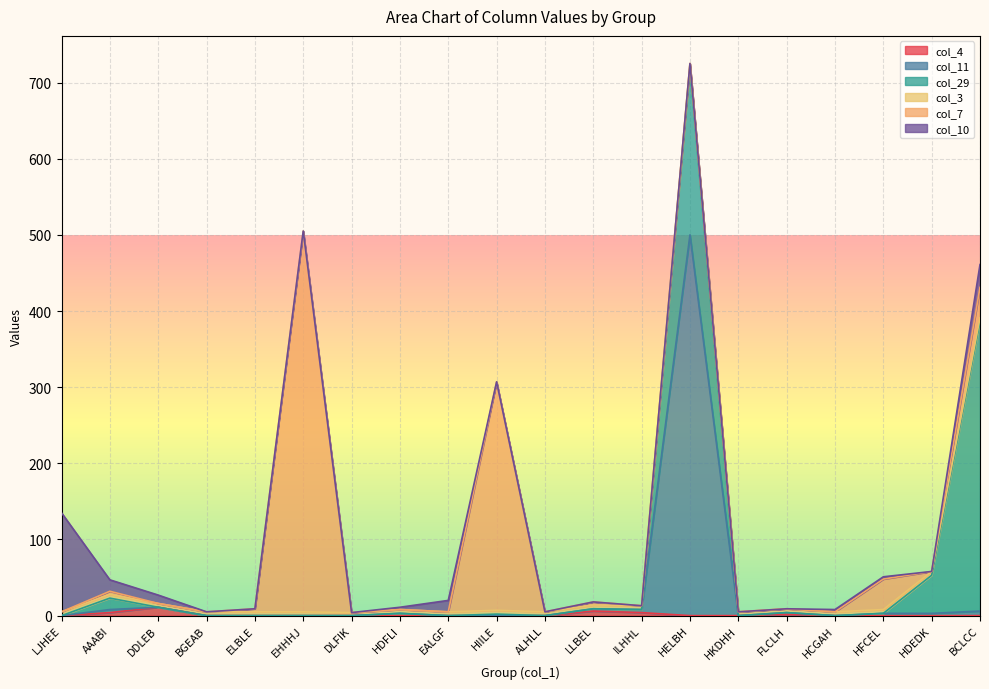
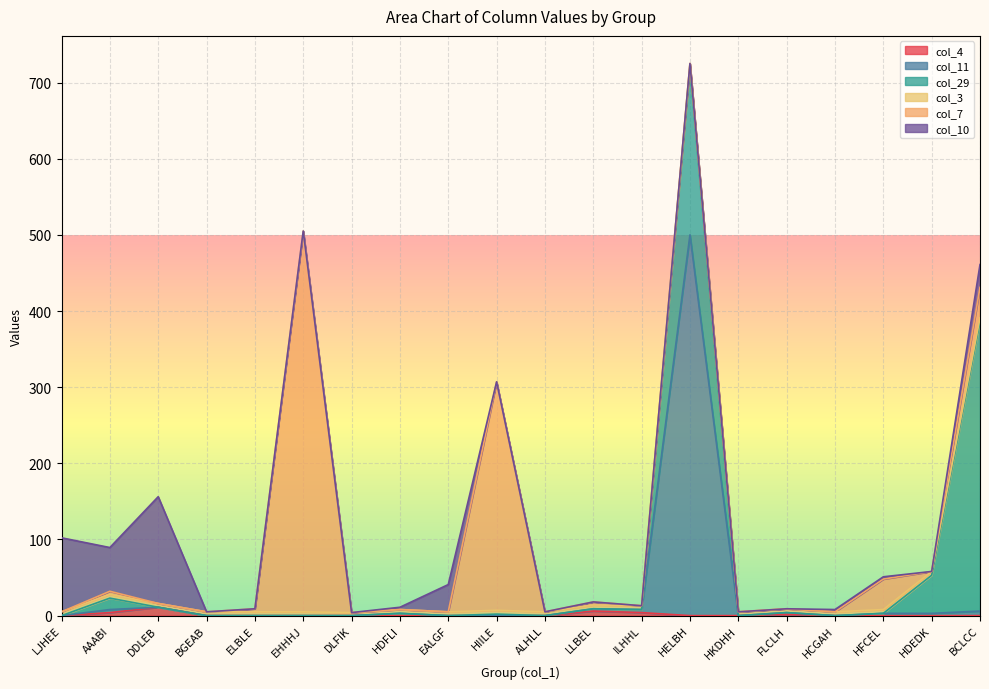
  {
    "col_4": {
      "AAABI": 0,
      "ILHHL": 0,
      "HELBH": 0,
      "BCLCC": 0
    },
    "col_10": {
-     "LJHEE": 130,
-     "AAABI": 20,
-     "DDLEB": 10,
-     "EALGF": 20,
+     "LJHEE": 100,
+     "AAABI": 60,
+     "DDLEB": 140,
+     "EALGF": 40,
      "BCLCC": 30
    }
  }
